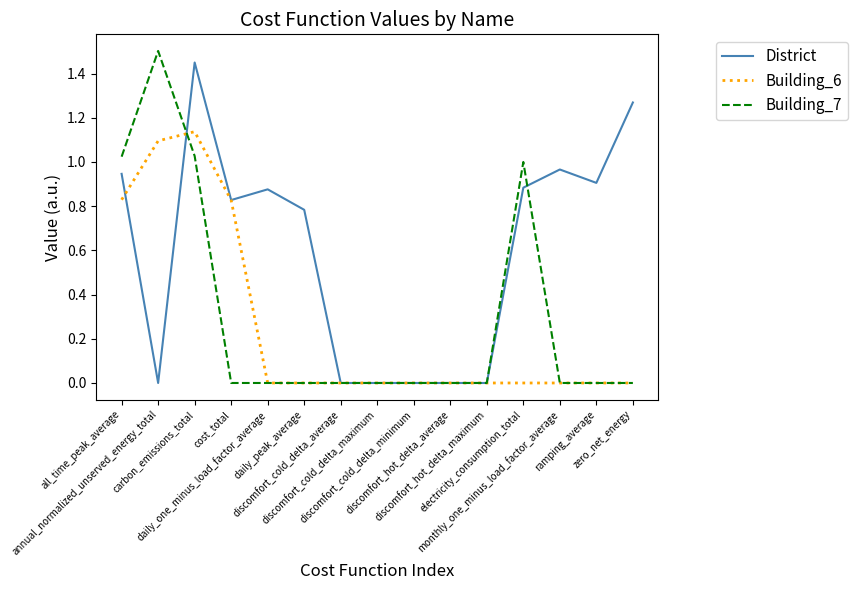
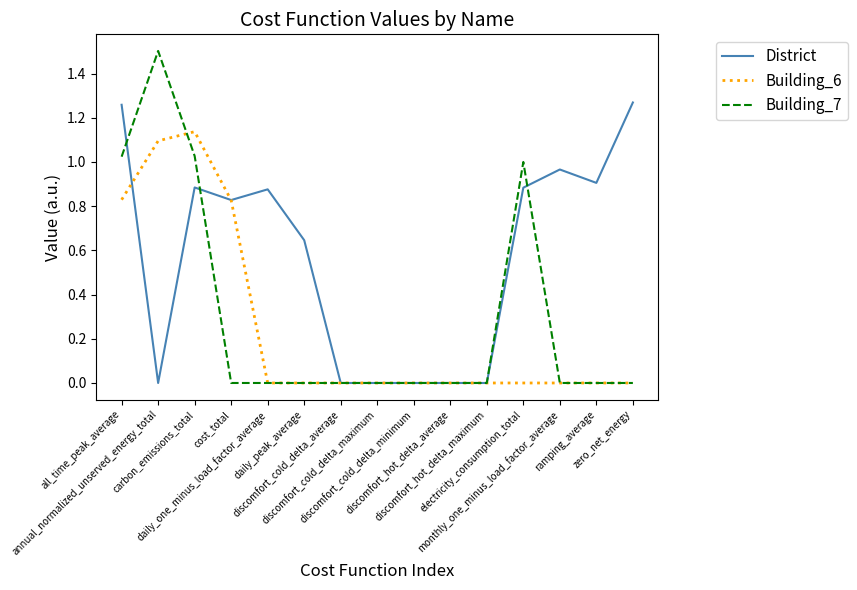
  {
    "District": {
-     "all_time_peak_average": 0.95,
+     "all_time_peak_average": 1.26,
      "annual_normalized_unserved_energy_total": 0.00,
-     "carbon_emissions_total": 1.45,
+     "carbon_emissions_total": 0.88,
      "daily_one_minus_load_factor_average": 0.88,
-     "daily_peak_average": 0.78,
+     "daily_peak_average": 0.65,
      "electricity_consumption_total": 0.88,
      "monthly_one_minus_load_factor_average": 0.97,
      "ramping_average": 0.91,
      "zero_net_energy": 1.27
    },
    "Building_6": {
      "all_time_peak_average": 0.83,
      "annual_normalized_unserved_energy_total": 1.10,
      "carbon_emissions_total": 1.14,
      "electricity_consumption_total": 0.00
    },
    "Building_7": {
      "all_time_peak_average": 1.02,
      "annual_normalized_unserved_energy_total": 1.50,
      "carbon_emissions_total": 1.03,
      "cost_total": 0.00,
      "electricity_consumption_total": 1.00
    }
  }
